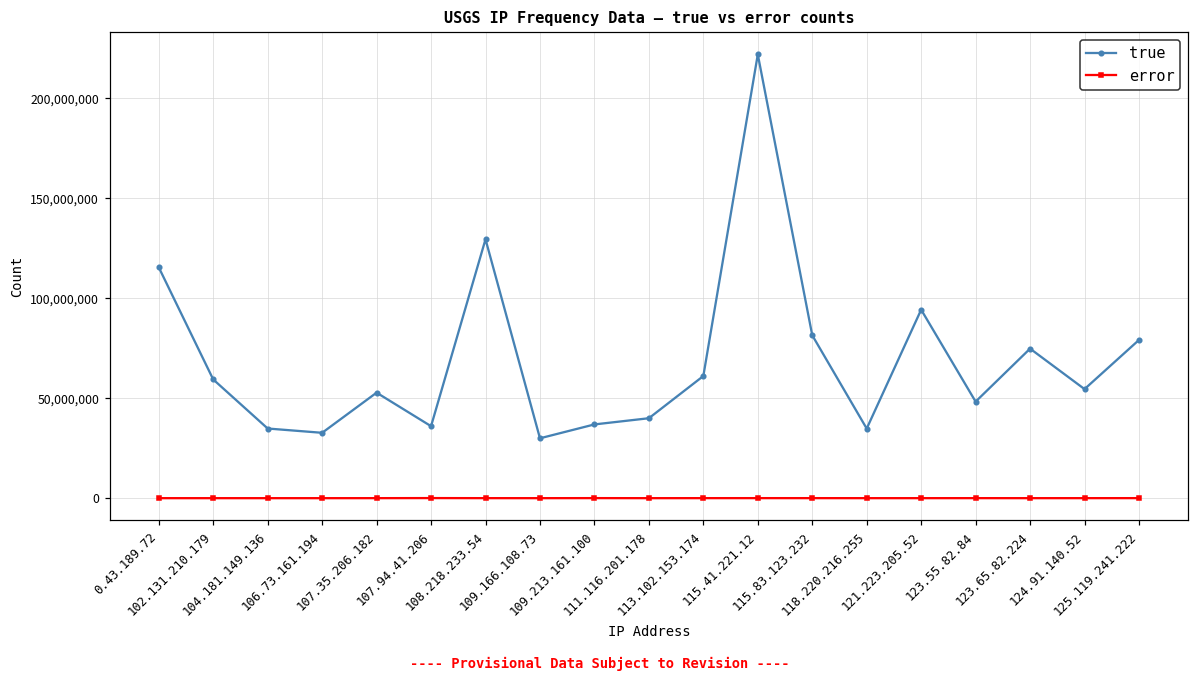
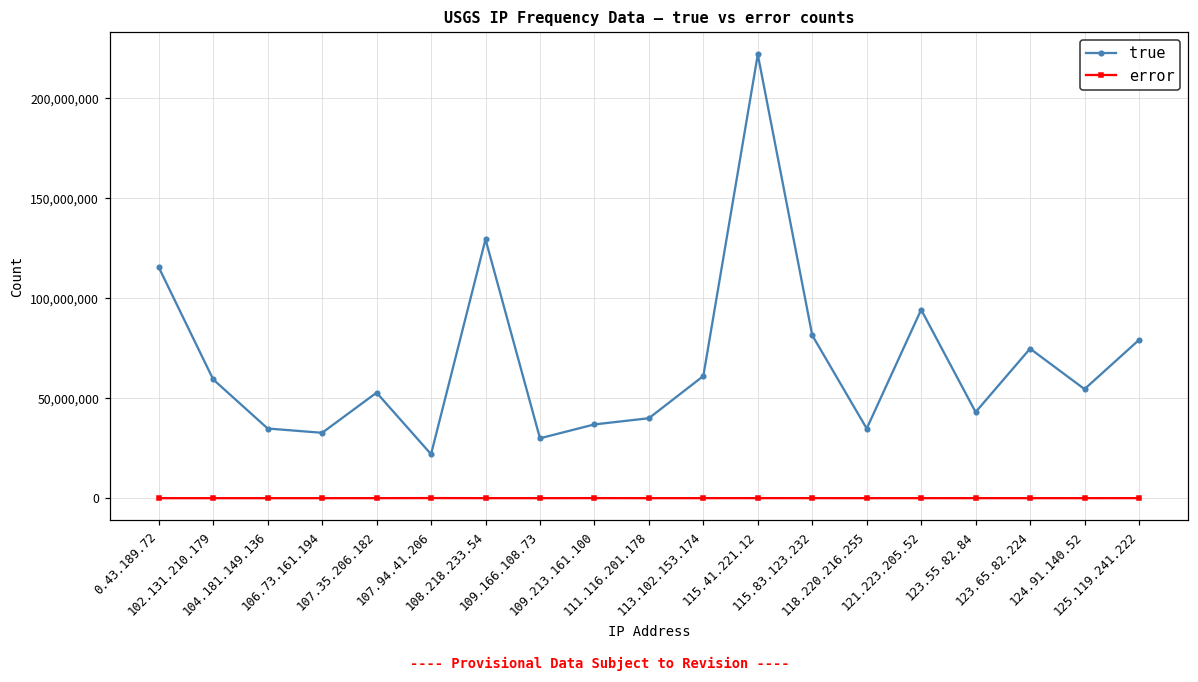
  {
    "true": {
      "0.43.189.72": "115,000,000",
      "102.131.210.179": "59,000,000",
      "104.181.149.136": "35,000,000",
      "106.73.161.194": "33,000,000",
      "107.35.206.182": "53,000,000",
-     "107.94.41.206": "36,000,000",
+     "107.94.41.206": "22,000,000",
      "108.218.233.54": "129,000,000",
      "109.166.108.73": "30,000,000",
      "109.213.161.100": "37,000,000",
      "111.116.201.178": "40,000,000",
      "113.102.153.174": "61,000,000",
      "115.41.221.12": "222,000,000",
      "115.83.123.232": "81,000,000",
      "118.220.216.255": "35,000,000",
      "121.223.205.52": "94,000,000",
-     "123.55.82.84": "48,000,000",
+     "123.55.82.84": "43,000,000",
      "123.65.82.224": "75,000,000",
      "124.91.140.52": "55,000,000",
      "125.119.241.222": "79,000,000"
    },
    "error": {
      "0.43.189.72": "0",
      "102.131.210.179": "0",
      "104.181.149.136": "0",
      "106.73.161.194": "0",
      "107.35.206.182": "0",
      "107.94.41.206": "0",
      "108.218.233.54": "0",
      "109.166.108.73": "0",
      "109.213.161.100": "0",
      "111.116.201.178": "0",
      "113.102.153.174": "0",
      "115.41.221.12": "0",
      "115.83.123.232": "0",
      "118.220.216.255": "0",
      "121.223.205.52": "0",
      "123.55.82.84": "0",
      "123.65.82.224": "0",
      "124.91.140.52": "0",
      "125.119.241.222": "0"
    }
  }
